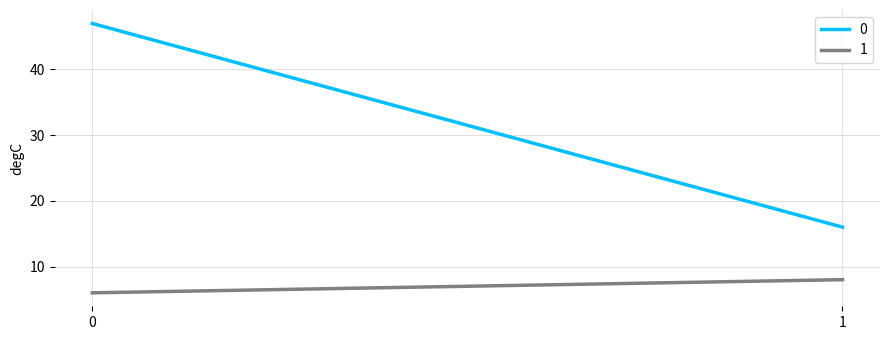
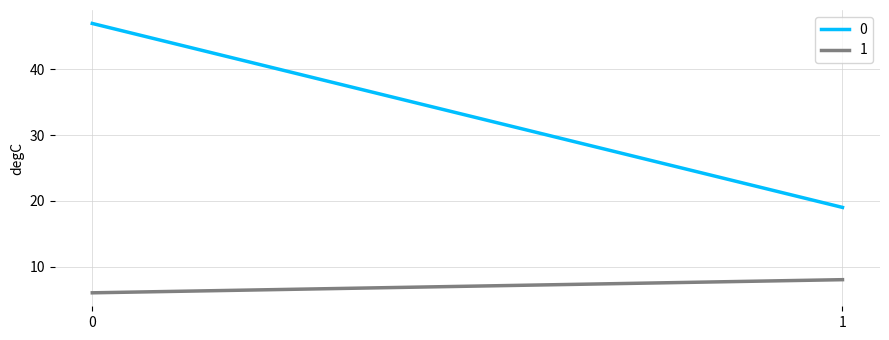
  {
    "0": {
      "0": 47,
-     "1": 16
+     "1": 19
    },
    "1": {
      "0": 6,
      "1": 8
    }
  }
